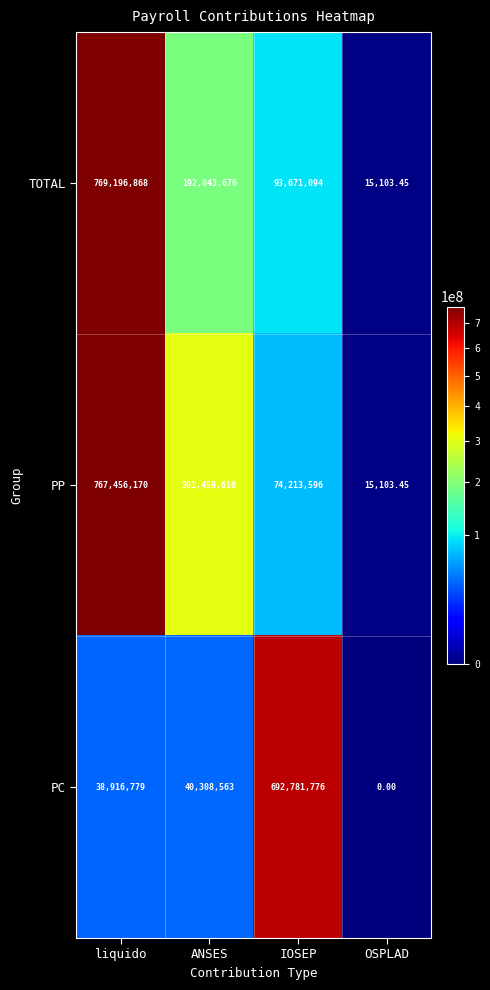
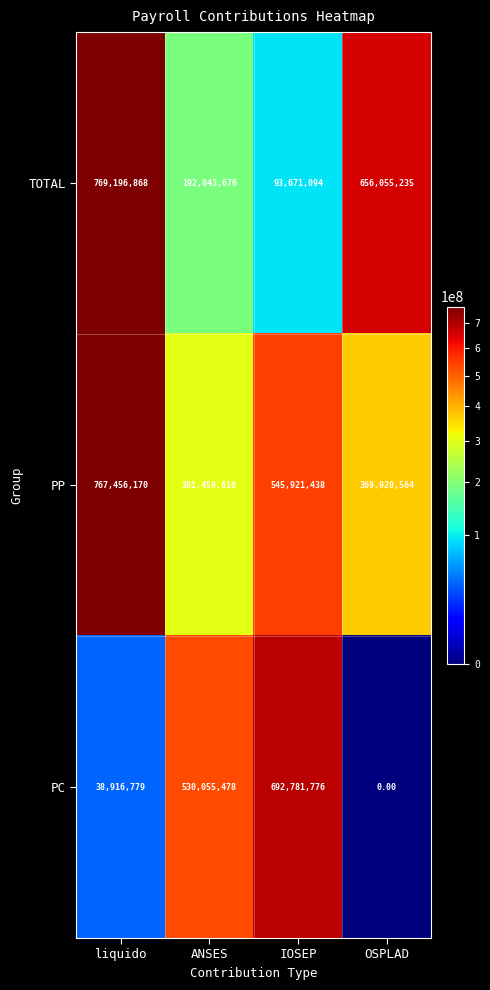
  {
    "TOTAL": {
      "liquido": "769,196,868",
      "ANSES": "192,043,676",
      "IOSEP": "93,671,094",
-     "OSPLAD": "15,103.45"
+     "OSPLAD": "656,055,235"
    },
    "PP": {
      "liquido": "767,456,170",
      "ANSES": "301,459,610",
-     "IOSEP": "74,213,596",
-     "OSPLAD": "15,103.45"
+     "IOSEP": "545,921,438",
+     "OSPLAD": "369,920,564"
    },
    "PC": {
      "liquido": "38,916,779",
-     "ANSES": "40,308,563",
+     "ANSES": "530,055,478",
      "IOSEP": "692,781,776",
      "OSPLAD": "0.00"
    }
  }
